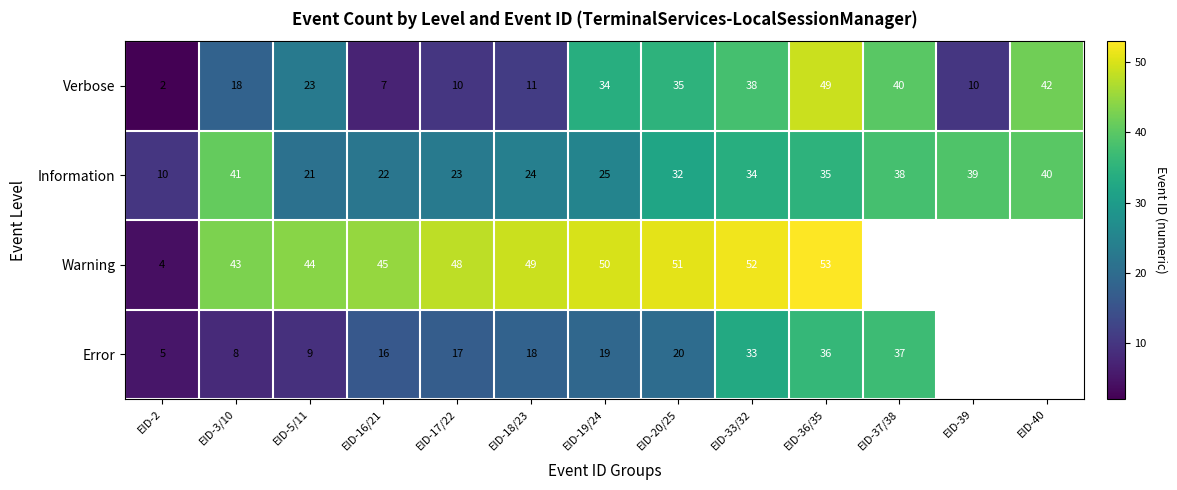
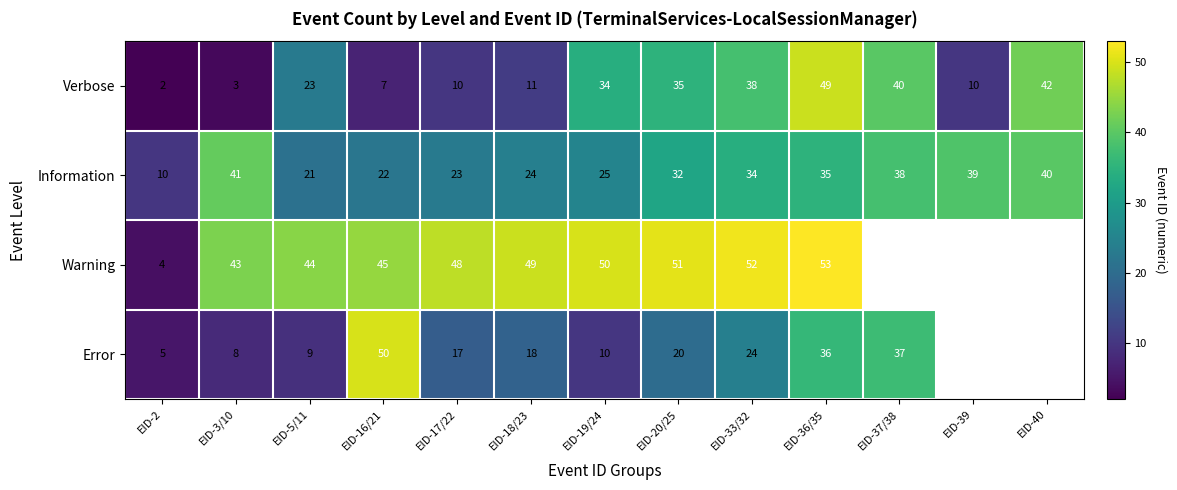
  {
    "Verbose": {
      "EID-2": 2,
-     "EID-3/10": 18,
+     "EID-3/10": 3,
      "EID-5/11": 23,
      "EID-16/21": 7,
      "EID-17/22": 10,
      "EID-18/23": 11,
      "EID-19/24": 34,
      "EID-20/25": 35,
      "EID-33/32": 38,
      "EID-36/35": 49,
      "EID-37/38": 40,
      "EID-39": 10,
      "EID-40": 42
    },
    "Information": {
      "EID-2": 10,
      "EID-3/10": 41,
      "EID-5/11": 21,
      "EID-16/21": 22,
      "EID-17/22": 23,
      "EID-18/23": 24,
      "EID-19/24": 25,
      "EID-20/25": 32,
      "EID-33/32": 34,
      "EID-36/35": 35,
      "EID-37/38": 38,
      "EID-39": 39,
      "EID-40": 40
    },
    "Warning": {
      "EID-2": 4,
      "EID-3/10": 43,
      "EID-5/11": 44,
      "EID-16/21": 45,
      "EID-17/22": 48,
      "EID-18/23": 49,
      "EID-19/24": 50,
      "EID-20/25": 51,
      "EID-33/32": 52,
      "EID-36/35": 53
    },
    "Error": {
      "EID-2": 5,
      "EID-3/10": 8,
      "EID-5/11": 9,
-     "EID-16/21": 16,
+     "EID-16/21": 50,
      "EID-17/22": 17,
      "EID-18/23": 18,
-     "EID-19/24": 19,
+     "EID-19/24": 10,
      "EID-20/25": 20,
-     "EID-33/32": 33,
+     "EID-33/32": 24,
      "EID-36/35": 36,
      "EID-37/38": 37
    }
  }
